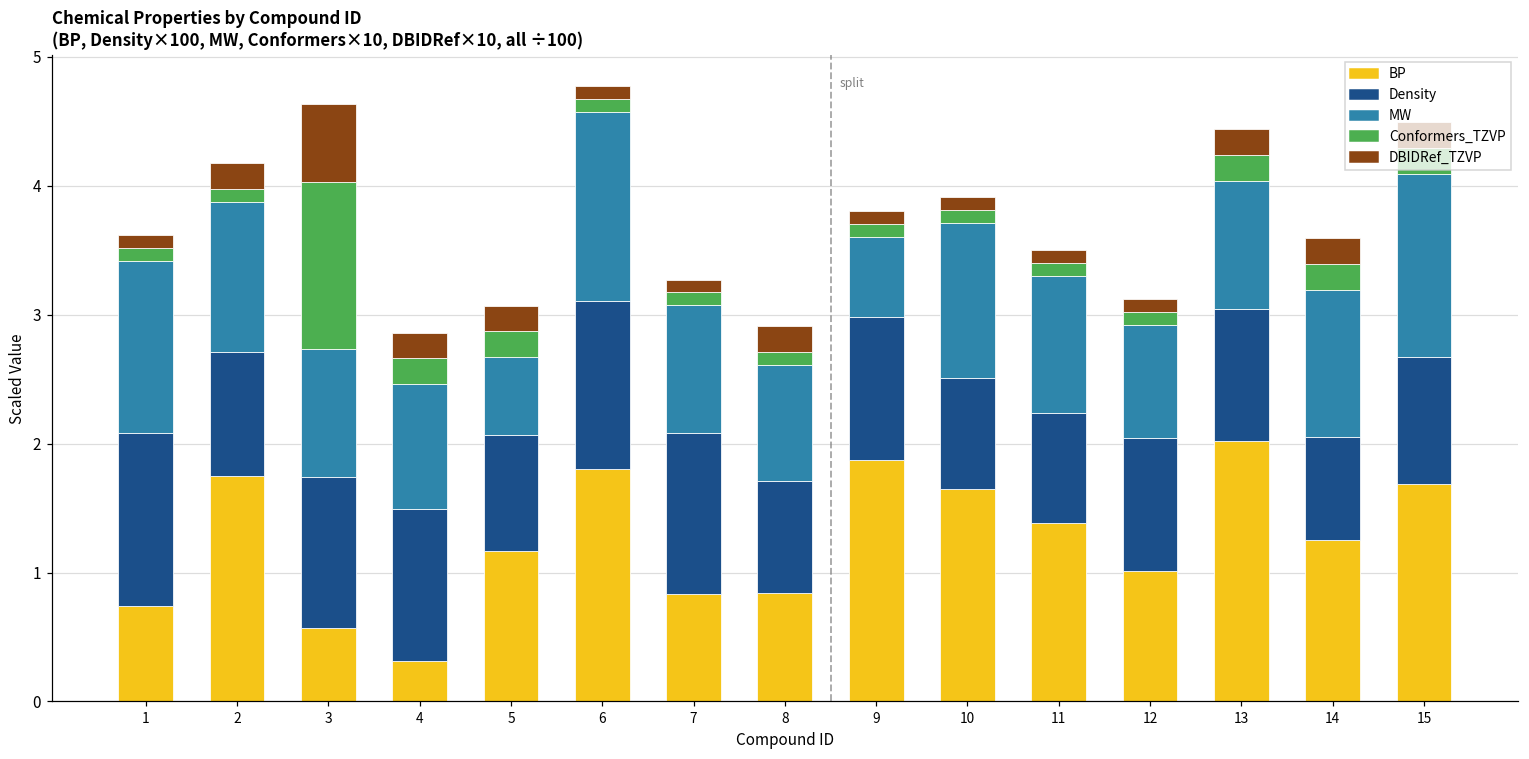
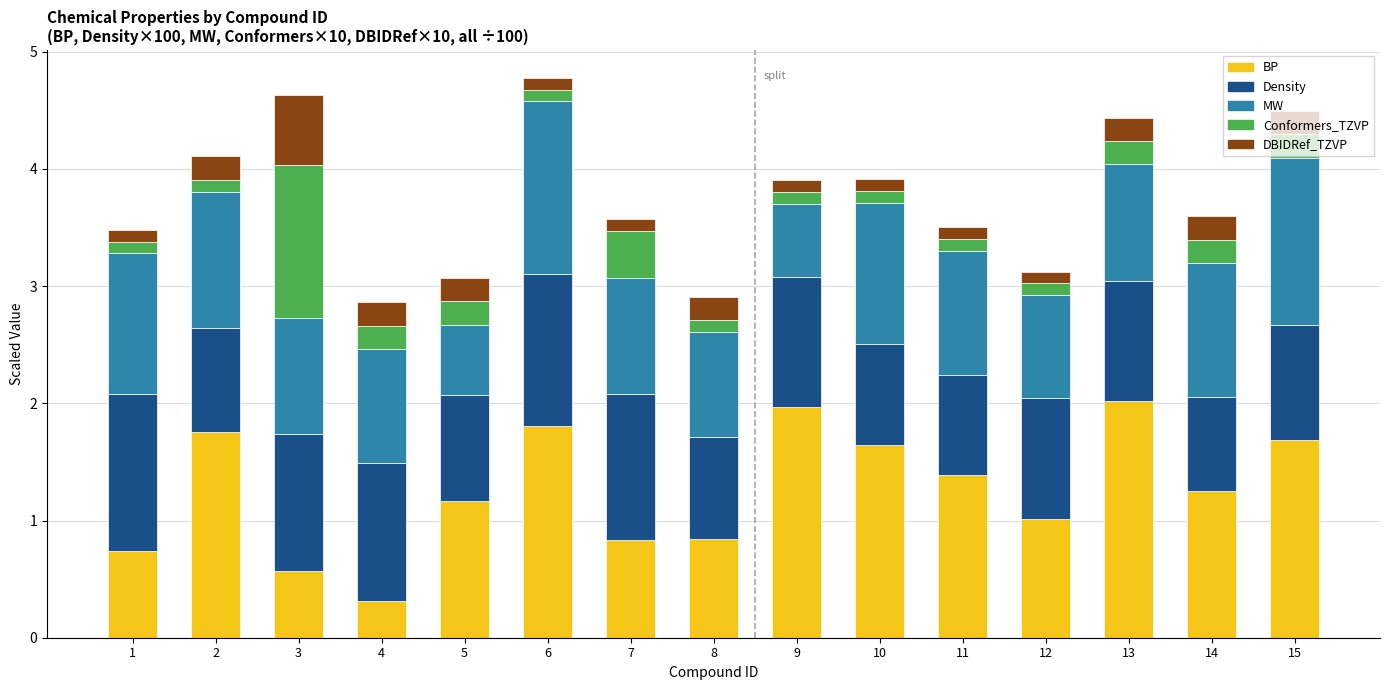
  {
    "BP": {
      "1": 0.74,
      "2": 1.75,
      "3": 0.57,
      "4": 0.32,
      "5": 1.17,
      "6": 1.81,
      "7": 0.84,
      "8": 0.85,
-     "9": 1.87,
+     "9": 1.97,
      "10": 1.65,
      "11": 1.38,
      "12": 1.01,
      "13": 2.02,
      "14": 1.25,
      "15": 1.68
    },
    "Density": {
      "1": 1.34,
-     "2": 0.96,
+     "2": 0.89,
      "3": 1.17,
      "4": 1.17,
      "5": 0.90,
      "6": 1.30,
      "7": 1.25,
      "8": 0.86,
      "9": 1.11,
      "10": 0.86,
      "11": 0.86,
      "12": 1.03,
      "13": 1.03,
      "14": 0.80,
      "15": 0.99
    },
    "MW": {
-     "1": 1.33,
+     "1": 1.20,
      "2": 1.16,
      "3": 0.99,
      "4": 0.97,
      "5": 0.60,
      "6": 1.47,
      "7": 0.99,
      "8": 0.90,
      "9": 0.62,
      "10": 1.20,
      "11": 1.06,
      "12": 0.88,
      "13": 0.99,
      "14": 1.14,
      "15": 1.42
    },
    "Conformers_TZVP": {
      "1": 0.10,
      "2": 0.10,
      "3": 1.30,
      "4": 0.20,
      "5": 0.20,
      "6": 0.10,
-     "7": 0.10,
+     "7": 0.40,
      "8": 0.10,
      "9": 0.10,
      "10": 0.10,
      "11": 0.10,
      "12": 0.10,
      "13": 0.20,
      "14": 0.20
    },
    "DBIDRef_TZVP": {
      "1": 0.10,
      "2": 0.20,
      "3": 0.60,
      "4": 0.20,
      "5": 0.20,
      "6": 0.10,
      "7": 0.10,
      "8": 0.20,
      "9": 0.10,
      "10": 0.10,
      "11": 0.10,
      "12": 0.10,
      "13": 0.20,
      "14": 0.20
    }
  }
